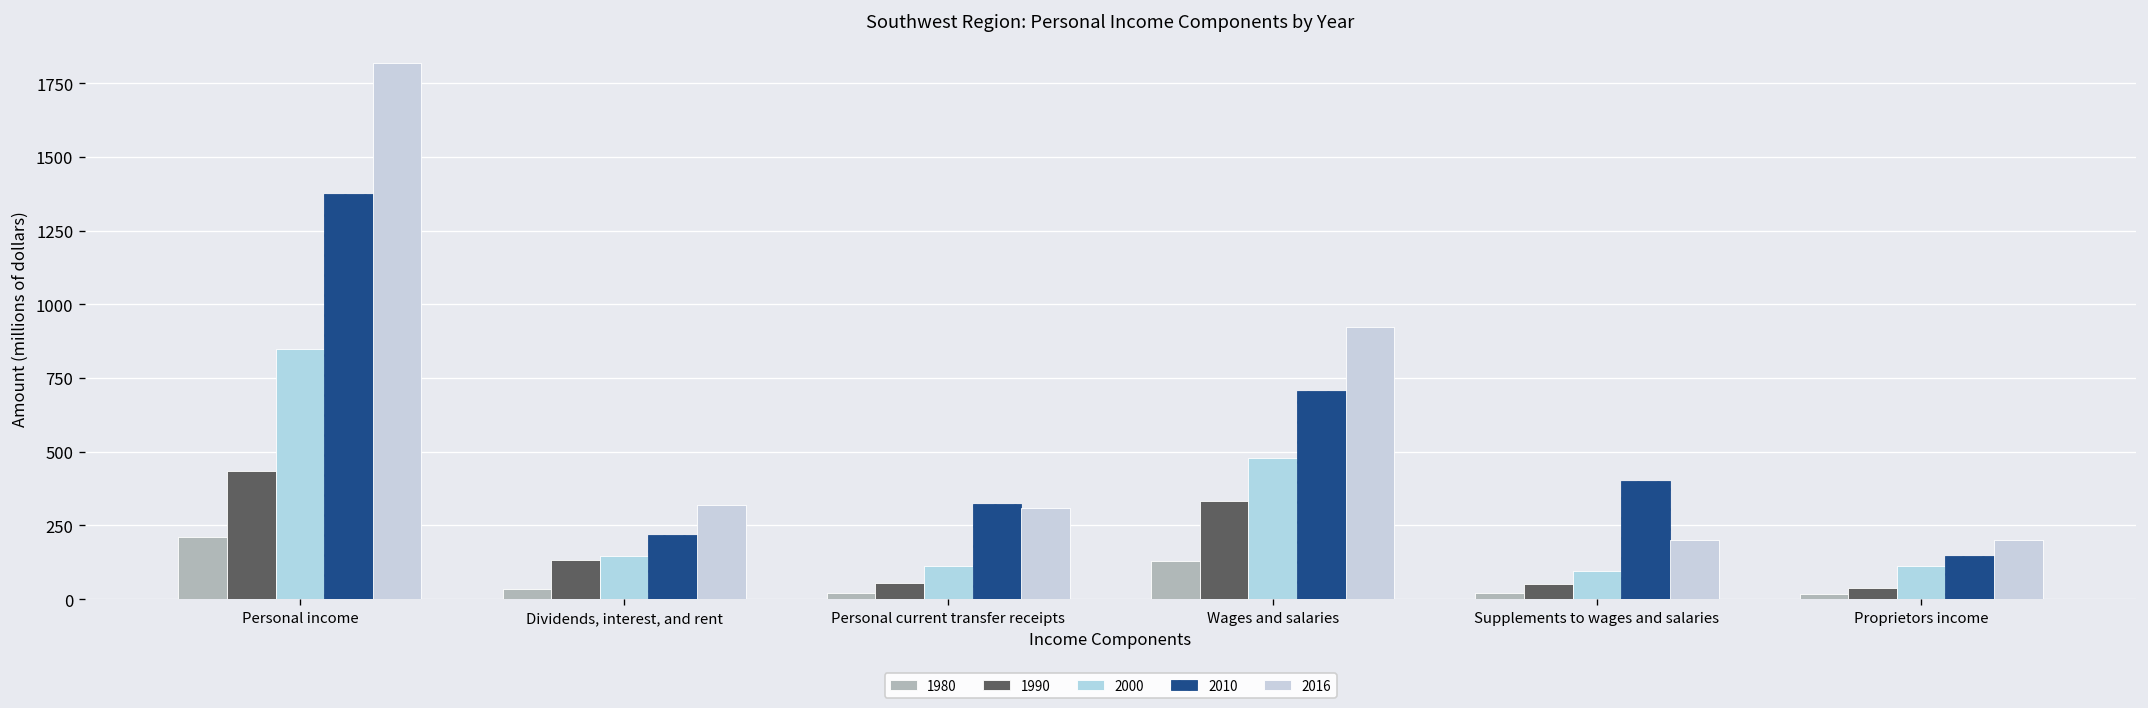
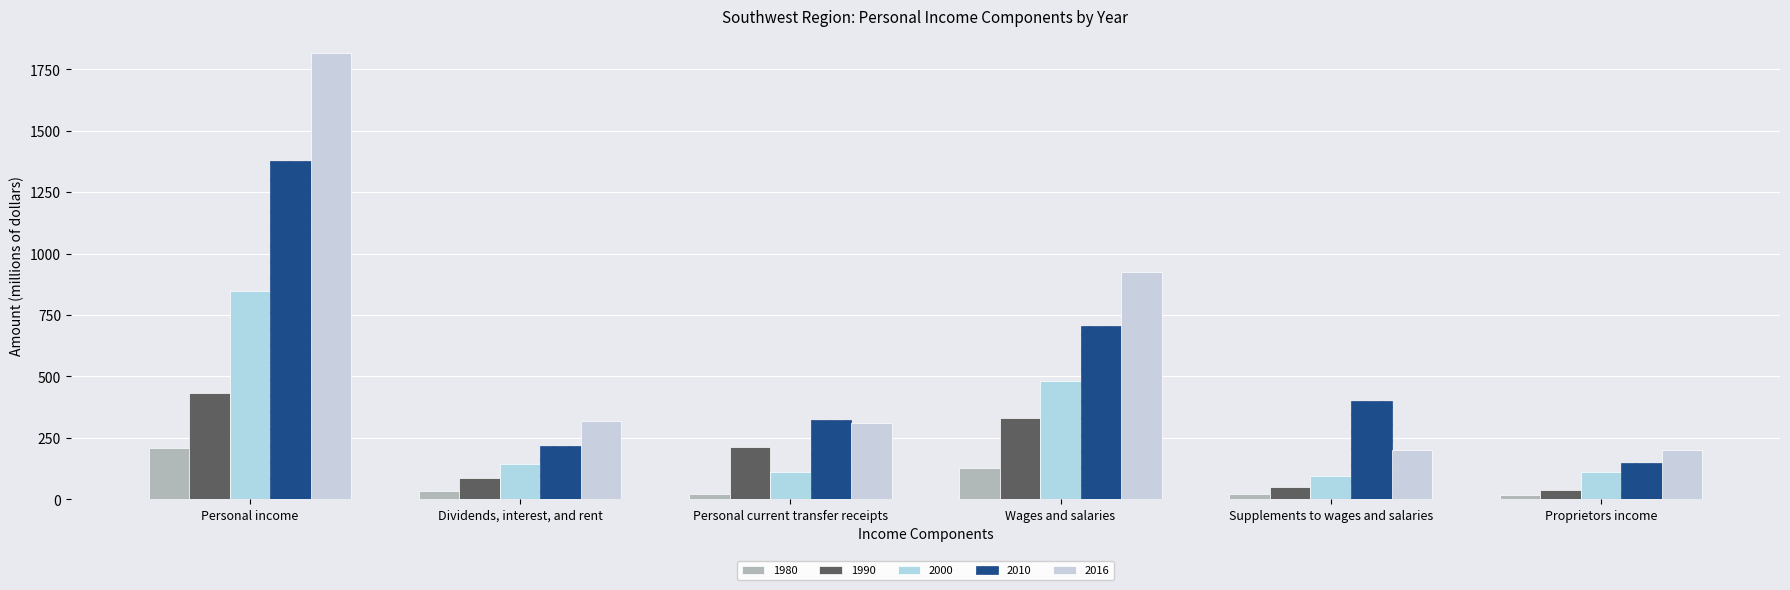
  {
    "1990": {
      "Personal income": 430,
-     "Dividends, interest, and rent": 130,
-     "Personal current transfer receipts": 60,
+     "Dividends, interest, and rent": 90,
+     "Personal current transfer receipts": 210,
      "Wages and salaries": 330,
      "Supplements to wages and salaries": 50,
      "Proprietors income": 40
    },
    "2010": {
      "Personal income": 1370,
      "Dividends, interest, and rent": 220,
      "Personal current transfer receipts": 320,
      "Wages and salaries": 710,
      "Supplements to wages and salaries": 400,
      "Proprietors income": 150
    }
  }
